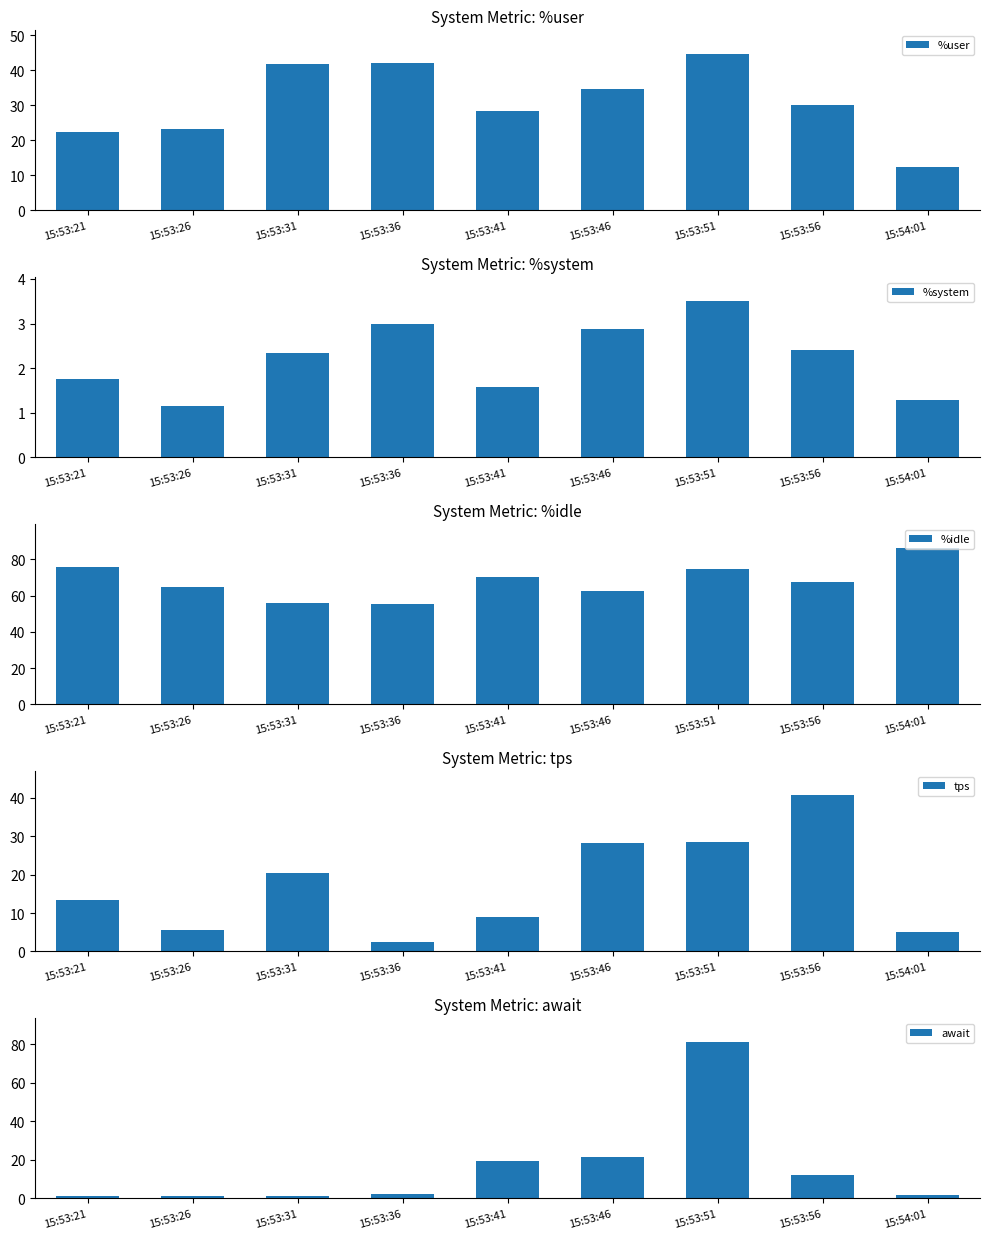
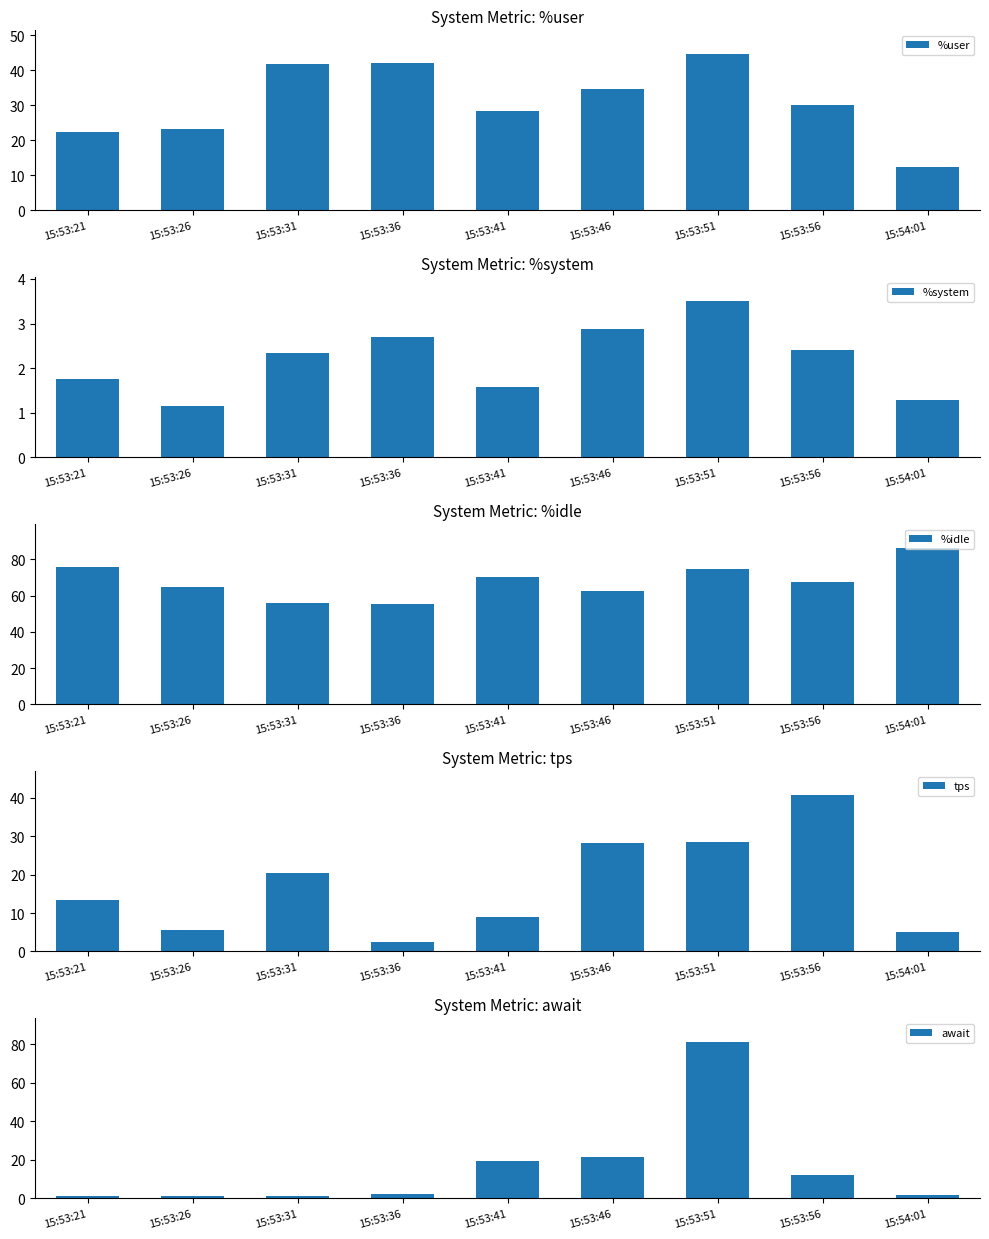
  {
    "System Metric: %user": {
      "15:53:21": 23,
      "15:53:26": 23,
      "15:53:31": 42,
      "15:53:36": 42,
      "15:53:41": 28,
      "15:53:46": 35,
      "15:53:51": 45,
      "15:53:56": 30,
      "15:54:01": 12
    },
    "System Metric: %system": {
      "15:53:21": 1.8,
      "15:53:26": 1.2,
      "15:53:31": 2.3,
-     "15:53:36": 3.0,
+     "15:53:36": 2.7,
      "15:53:41": 1.6,
      "15:53:46": 2.9,
      "15:53:51": 3.5,
      "15:53:56": 2.4,
      "15:54:01": 1.3
    },
    "System Metric: %idle": {
      "15:53:21": 76,
      "15:53:26": 65,
      "15:53:31": 56,
      "15:53:36": 55,
      "15:53:41": 70,
      "15:53:46": 62,
      "15:53:51": 75,
      "15:53:56": 67
    },
    "System Metric: tps": {
      "15:53:21": 13,
      "15:53:26": 6,
      "15:53:31": 20,
      "15:53:36": 2,
      "15:53:41": 9,
      "15:53:46": 28,
      "15:53:51": 29,
      "15:53:56": 41,
      "15:54:01": 5
    },
    "System Metric: await": {
      "15:53:26": 1,
      "15:53:36": 2,
      "15:53:41": 20,
      "15:53:46": 21,
      "15:53:51": 81,
      "15:53:56": 12,
      "15:54:01": 2
    }
  }
